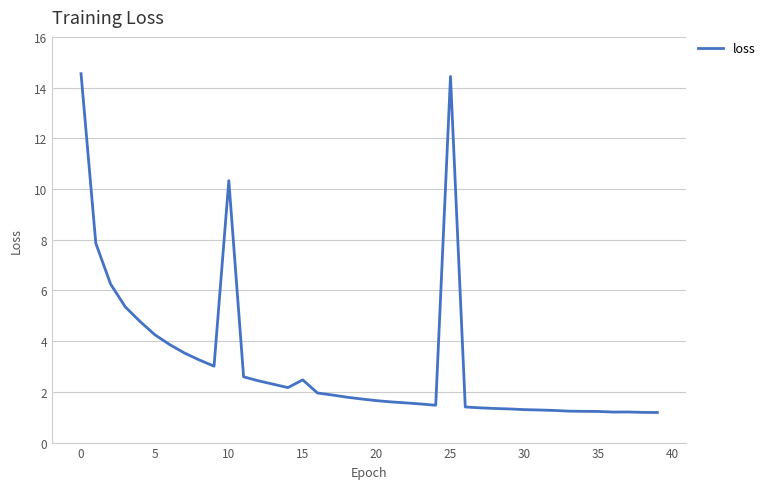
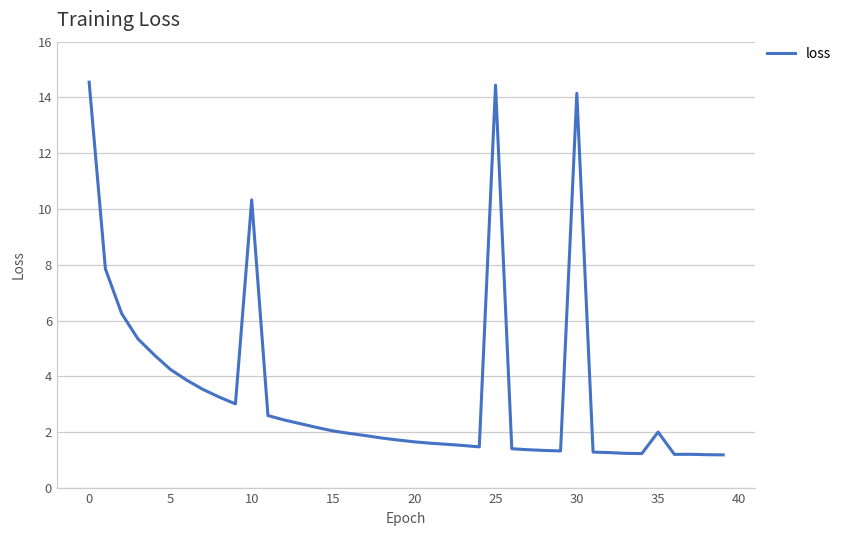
  {
    "0": 14.5,
    "5": 4.2,
    "10": 10.3,
-   "15": 2.5,
+   "15": 2.0,
    "20": 1.7,
    "25": 14.4,
-   "30": 1.3,
-   "35": 1.2
+   "30": 14.1,
+   "35": 2.0
  }
